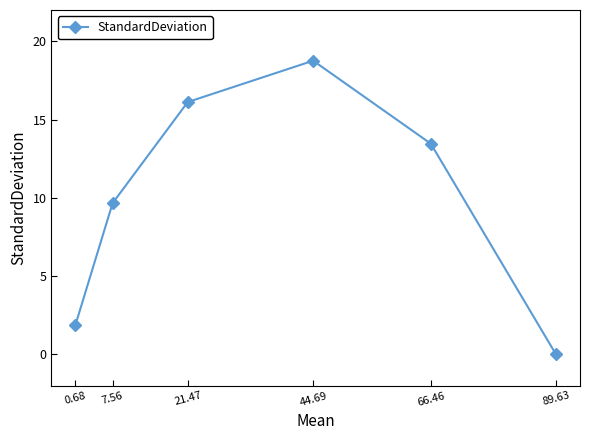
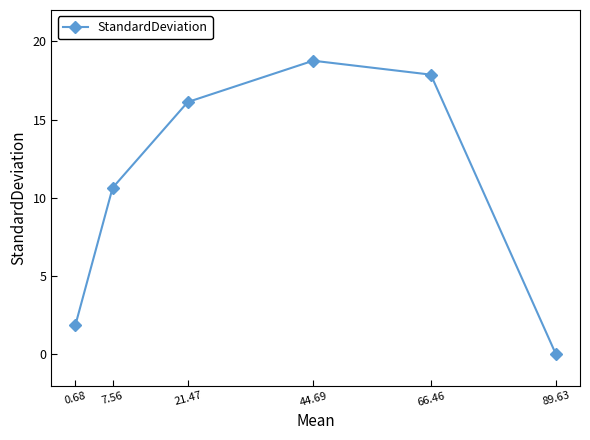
  {
    "0.68": 1.9,
-   "7.56": 9.7,
+   "7.56": 10.6,
    "21.47": 16.1,
    "44.69": 18.8,
-   "66.46": 13.5,
+   "66.46": 17.9,
    "89.63": 0.0
  }
